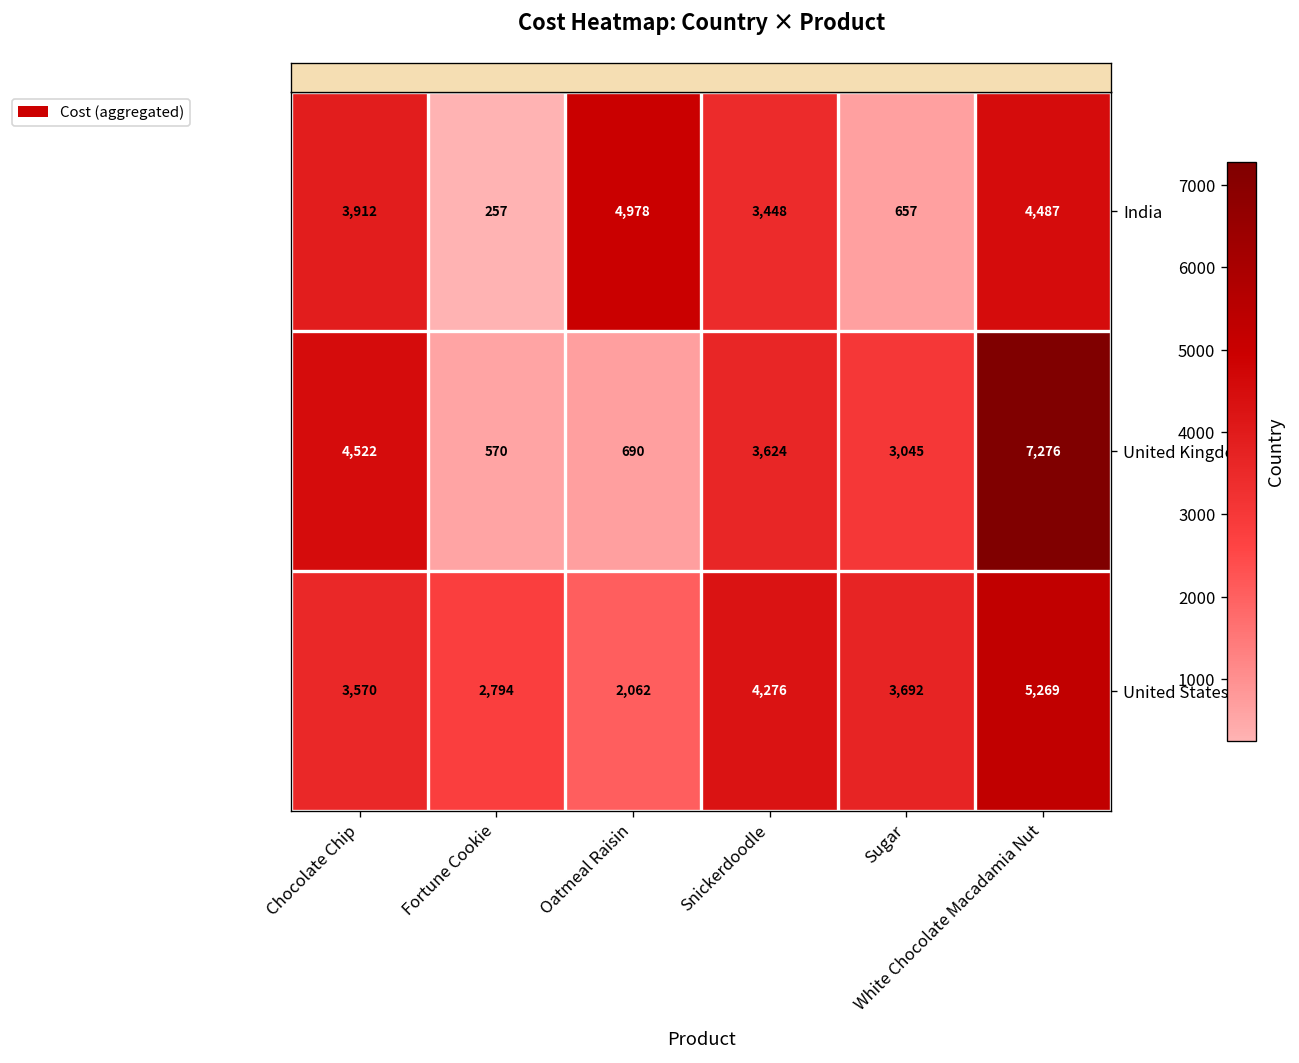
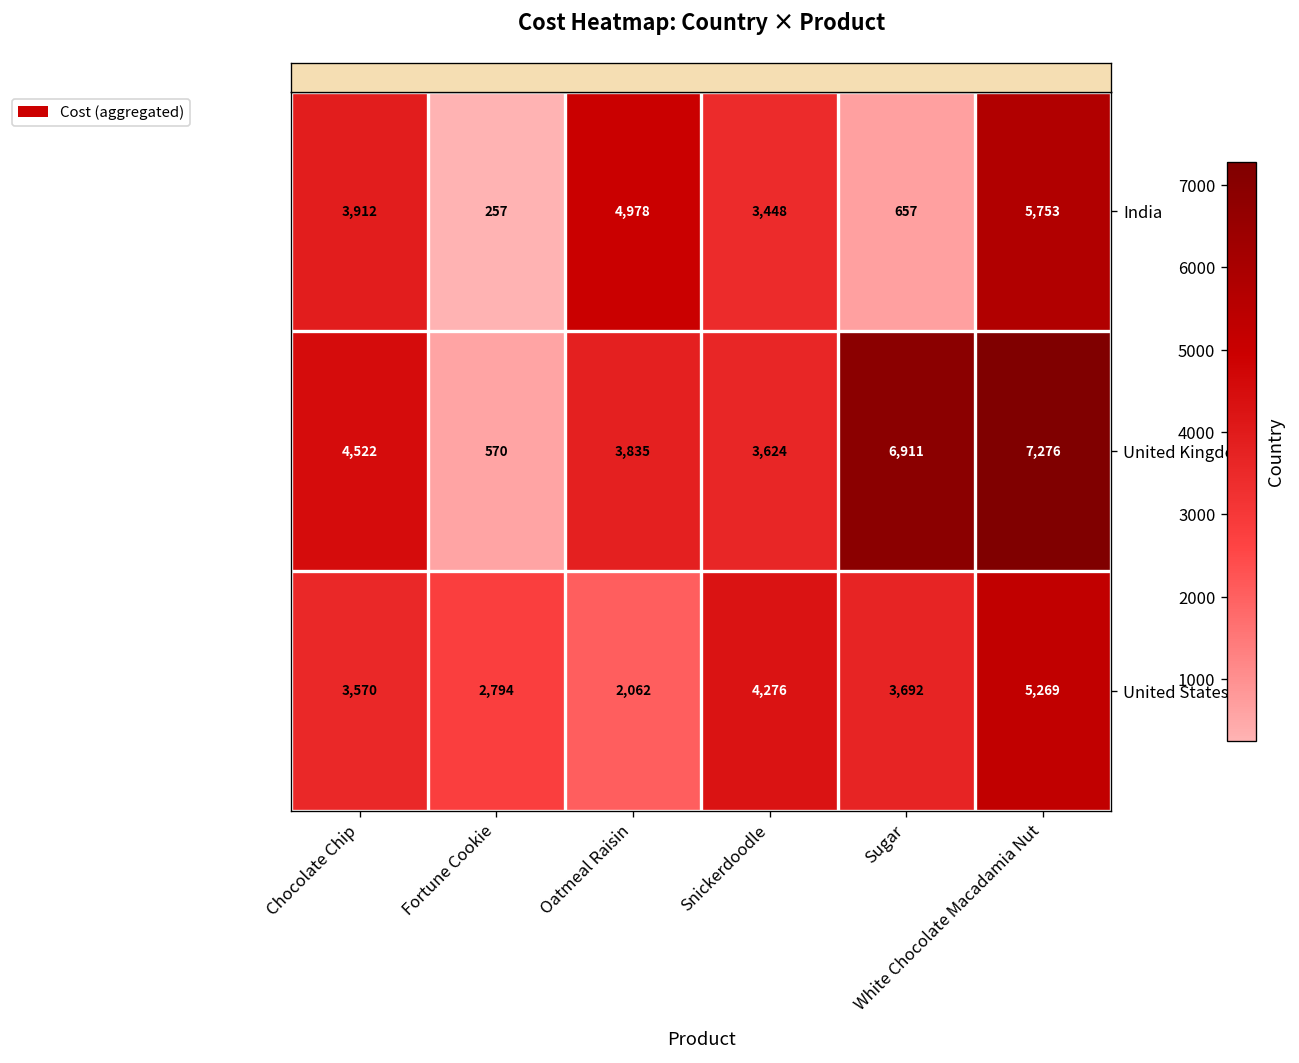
  {
    "India": {
      "Chocolate Chip": "3,912",
      "Fortune Cookie": "257",
      "Oatmeal Raisin": "4,978",
      "Snickerdoodle": "3,448",
      "Sugar": "657",
-     "White Chocolate Macadamia Nut": "4,487"
+     "White Chocolate Macadamia Nut": "5,753"
    },
    "United Kingdom": {
      "Chocolate Chip": "4,522",
      "Fortune Cookie": "570",
-     "Oatmeal Raisin": "690",
+     "Oatmeal Raisin": "3,835",
      "Snickerdoodle": "3,624",
-     "Sugar": "3,045",
+     "Sugar": "6,911",
      "White Chocolate Macadamia Nut": "7,276"
    },
    "United States": {
      "Chocolate Chip": "3,570",
      "Fortune Cookie": "2,794",
      "Oatmeal Raisin": "2,062",
      "Snickerdoodle": "4,276",
      "Sugar": "3,692",
      "White Chocolate Macadamia Nut": "5,269"
    }
  }
